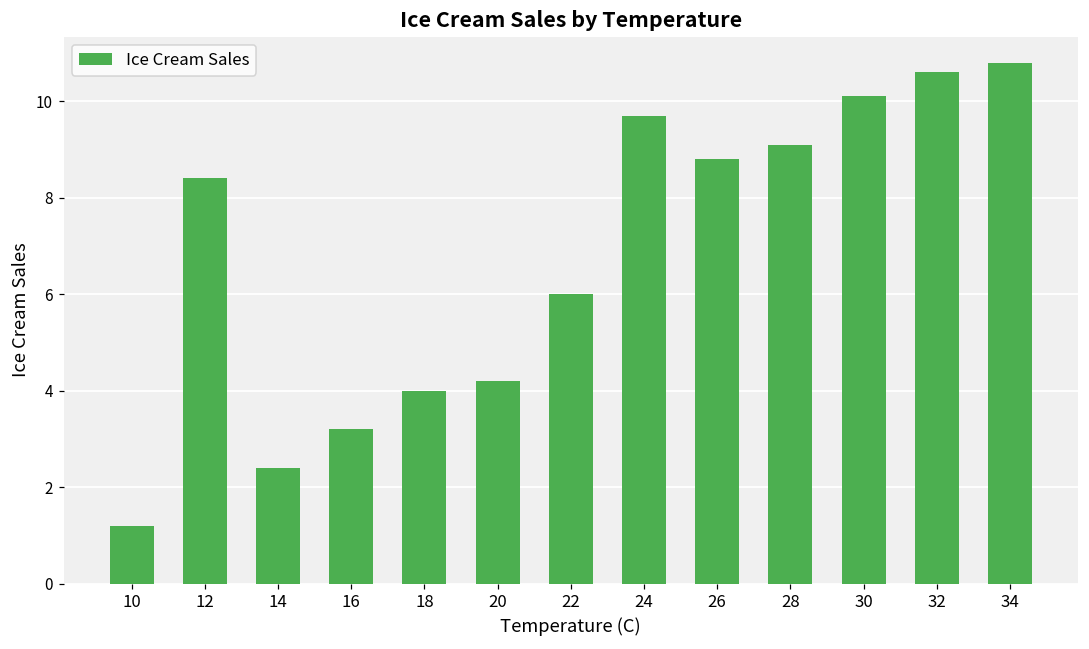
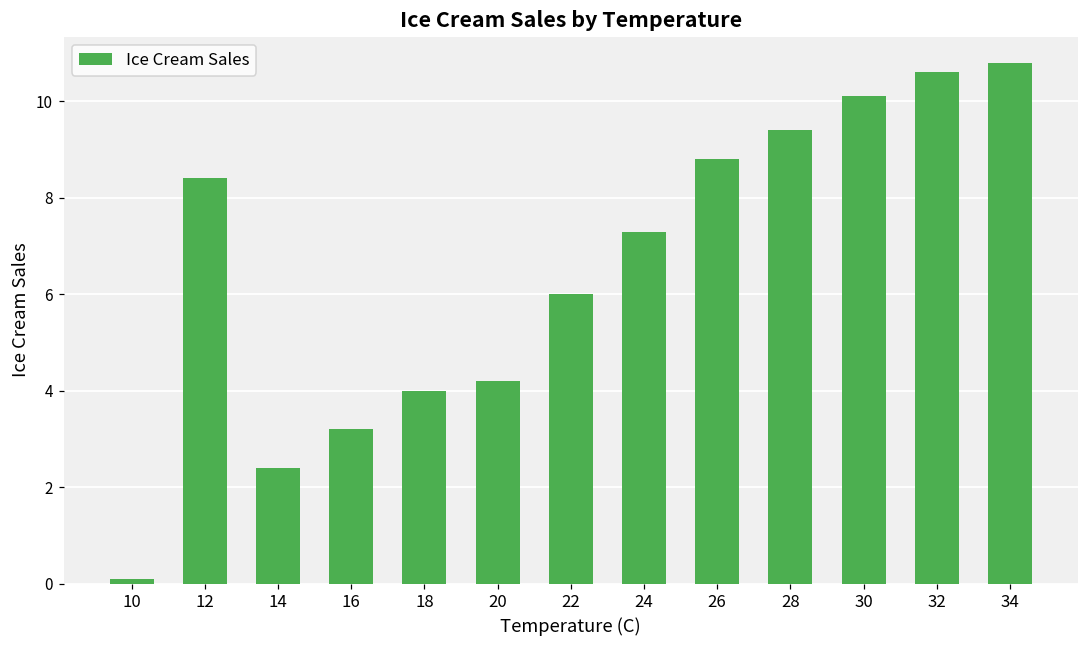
  {
-   "10": 1.2,
+   "10": 0.1,
    "12": 8.4,
    "14": 2.4,
    "16": 3.2,
    "18": 4.0,
    "20": 4.2,
    "22": 6.0,
-   "24": 9.7,
+   "24": 7.3,
    "26": 8.8,
-   "28": 9.1,
+   "28": 9.4,
    "30": 10.1,
    "32": 10.6,
    "34": 10.8
  }
